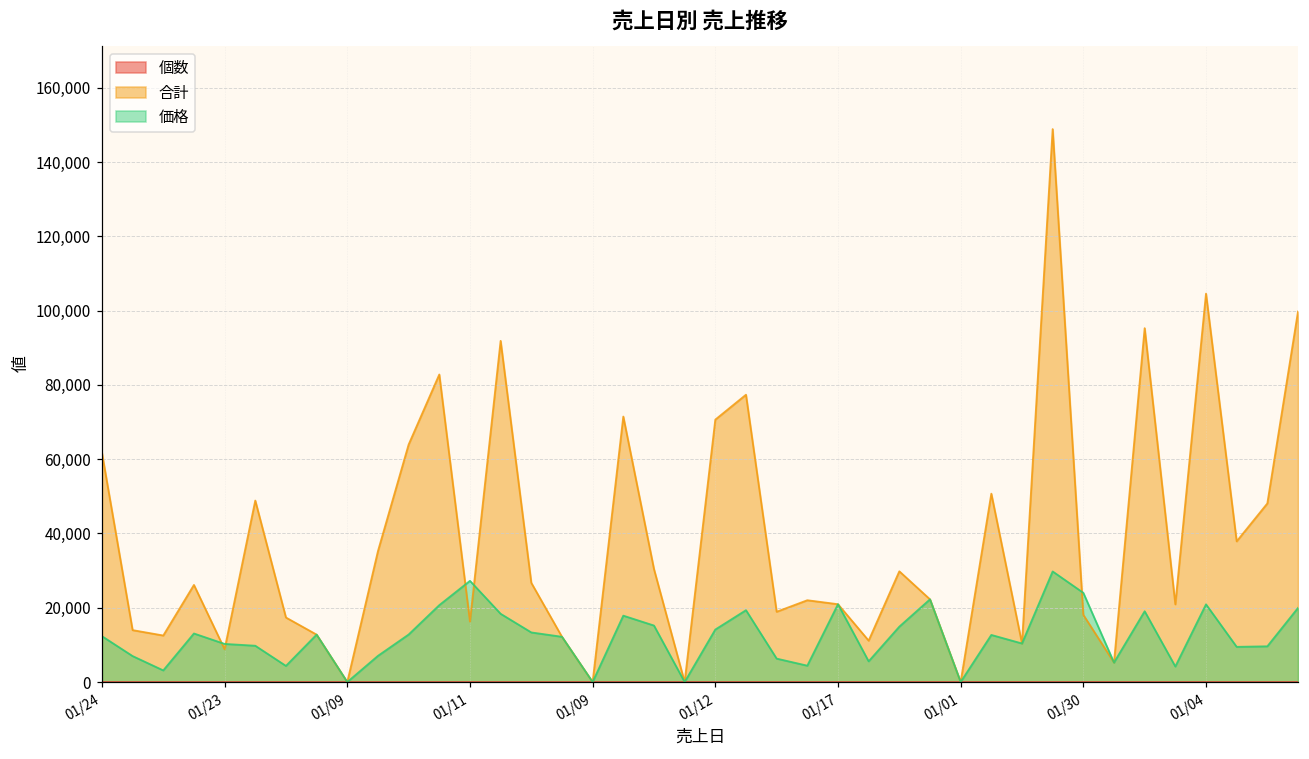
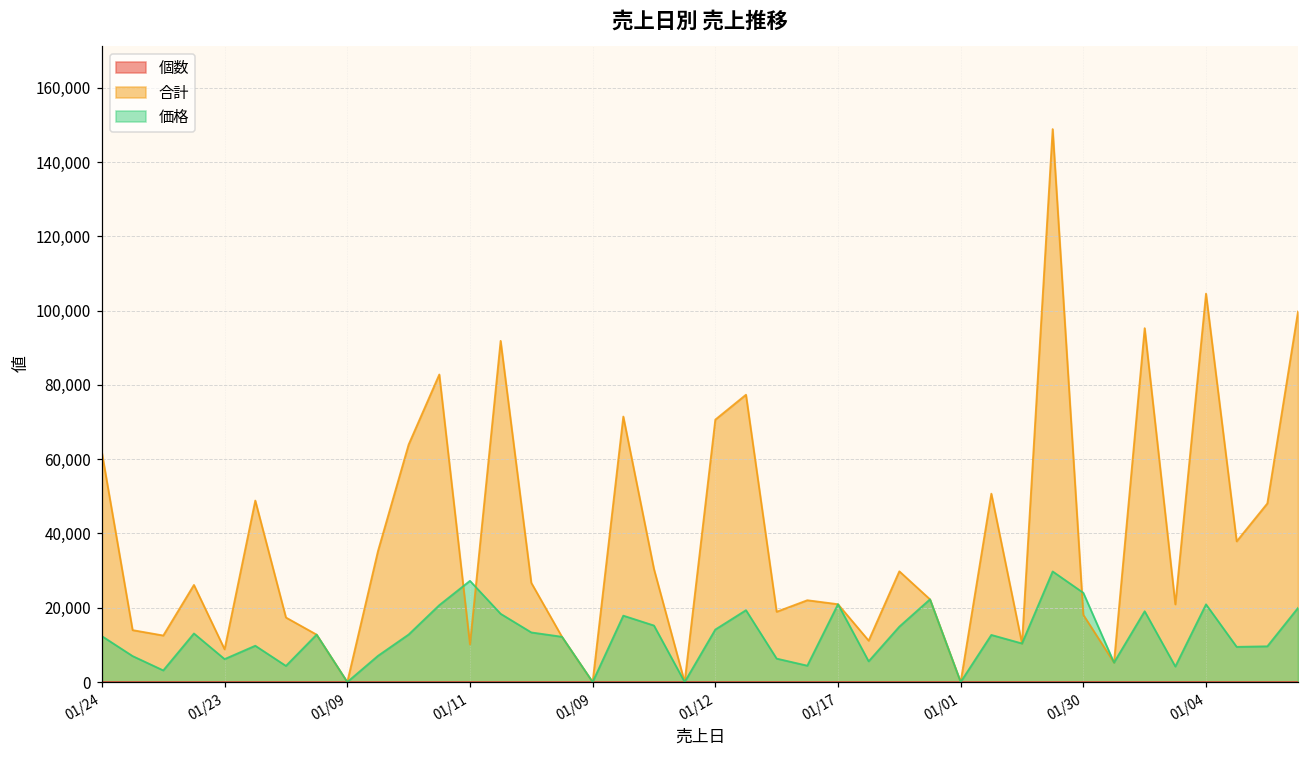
  {
    "個数": {
      "01/23": "0",
      "01/11": "0",
      "01/30": "0"
    },
    "合計": {
      "01/23": "9,000",
-     "01/11": "16,000",
+     "01/11": "10,000",
      "01/30": "18,000"
    },
    "価格": {
-     "01/23": "10,000",
+     "01/23": "6,000",
      "01/11": "27,000",
      "01/30": "24,000"
    }
  }
